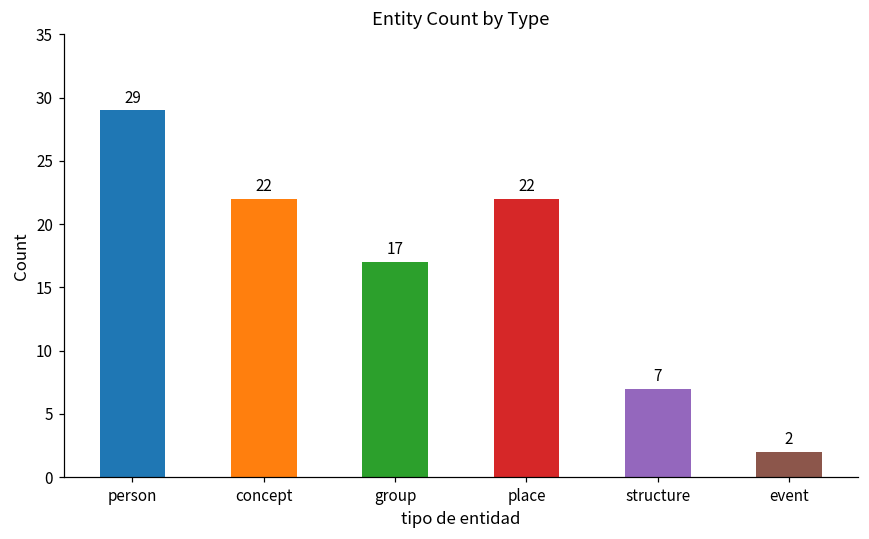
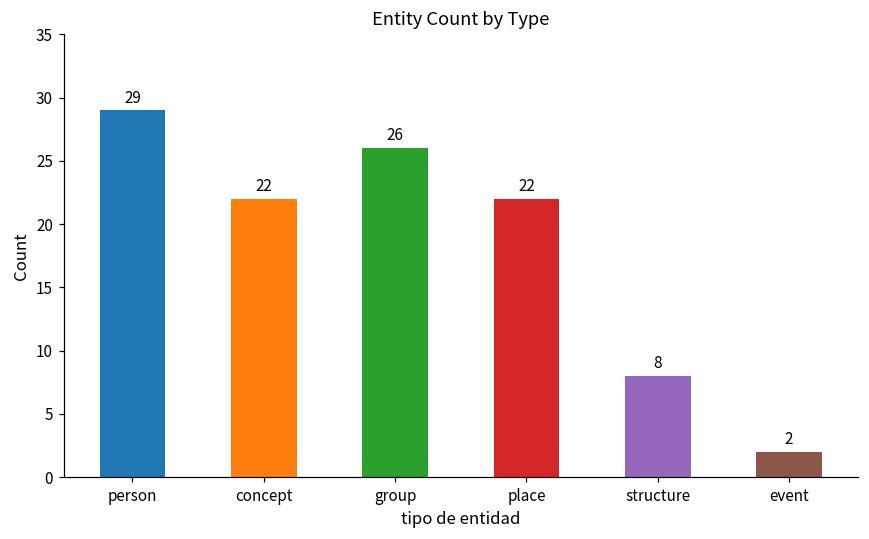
  {
    "person": 29,
    "concept": 22,
-   "group": 17,
+   "group": 26,
    "place": 22,
-   "structure": 7,
+   "structure": 8,
    "event": 2
  }
